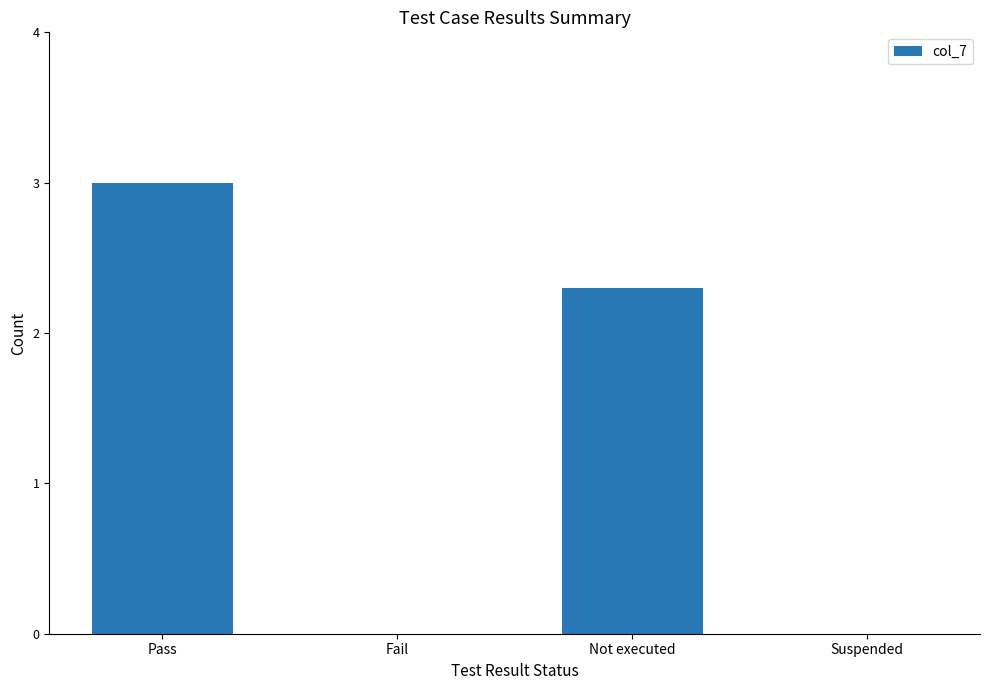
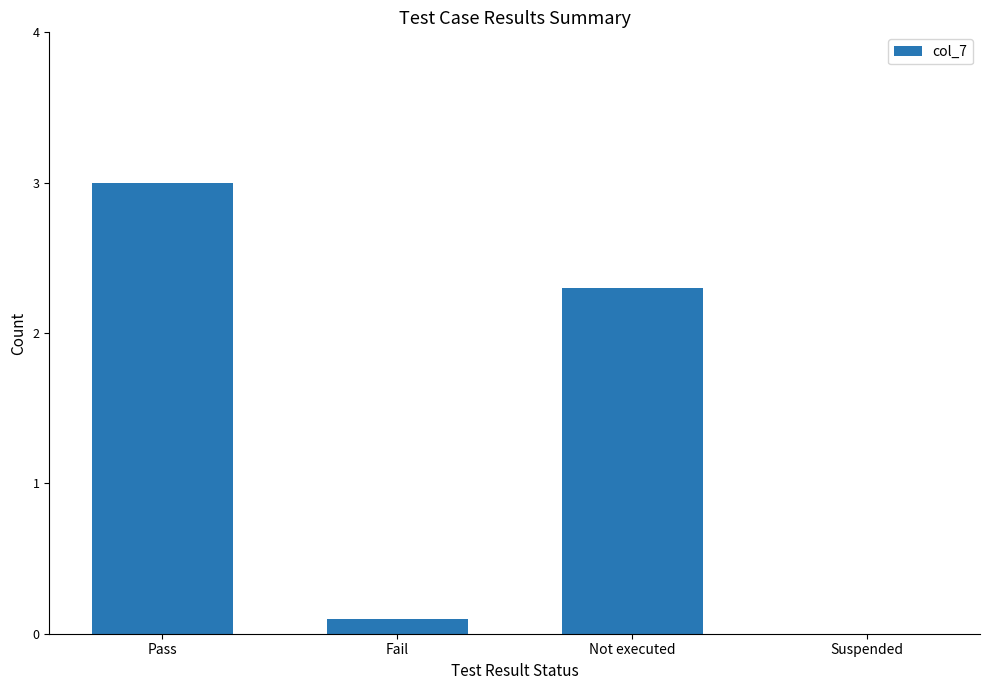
  {
    "Pass": 3.0,
-   "Fail": 0.0,
+   "Fail": 0.1,
    "Not executed": 2.3,
    "Suspended": 0.0
  }
